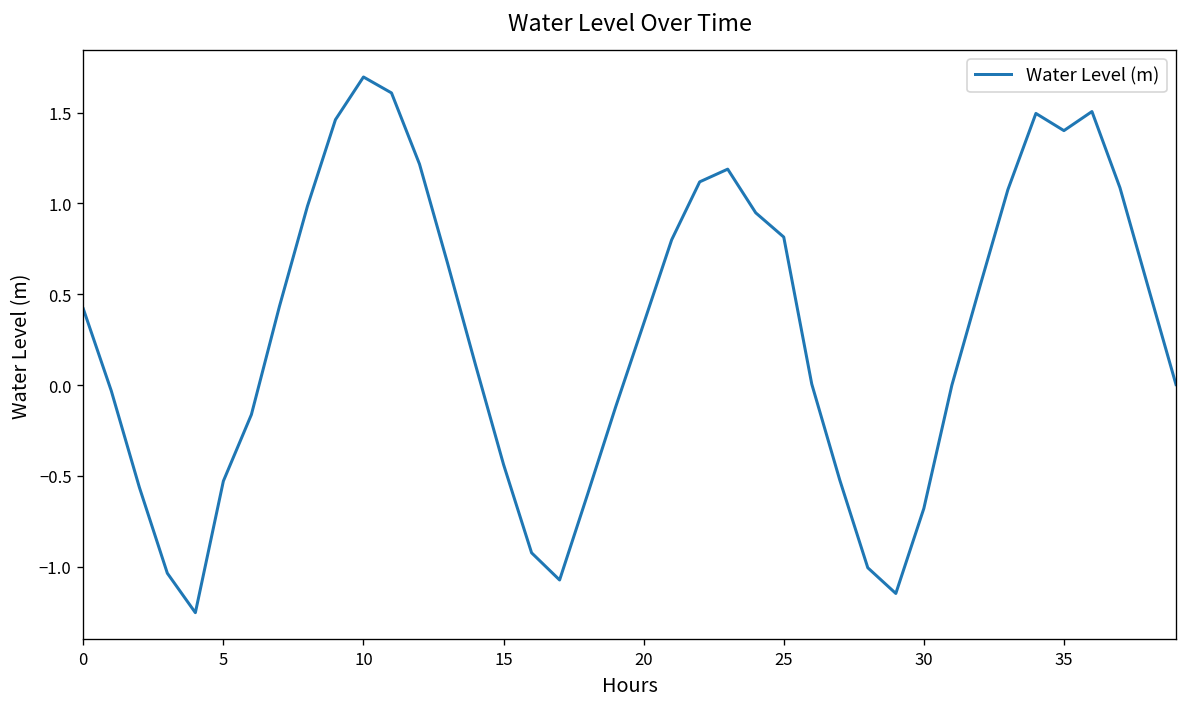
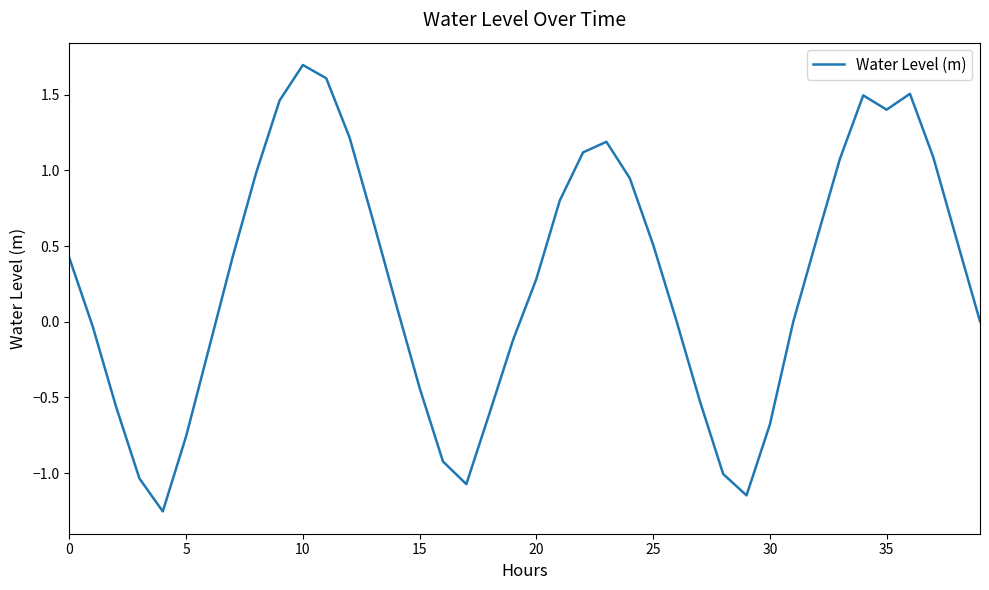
  {
    "0": 0.42,
-   "5": -0.53,
+   "5": -0.76,
    "10": 1.70,
    "15": -0.44,
-   "20": 0.34,
-   "25": 0.81,
+   "20": 0.28,
+   "25": 0.51,
    "30": -0.68,
    "35": 1.40
  }
